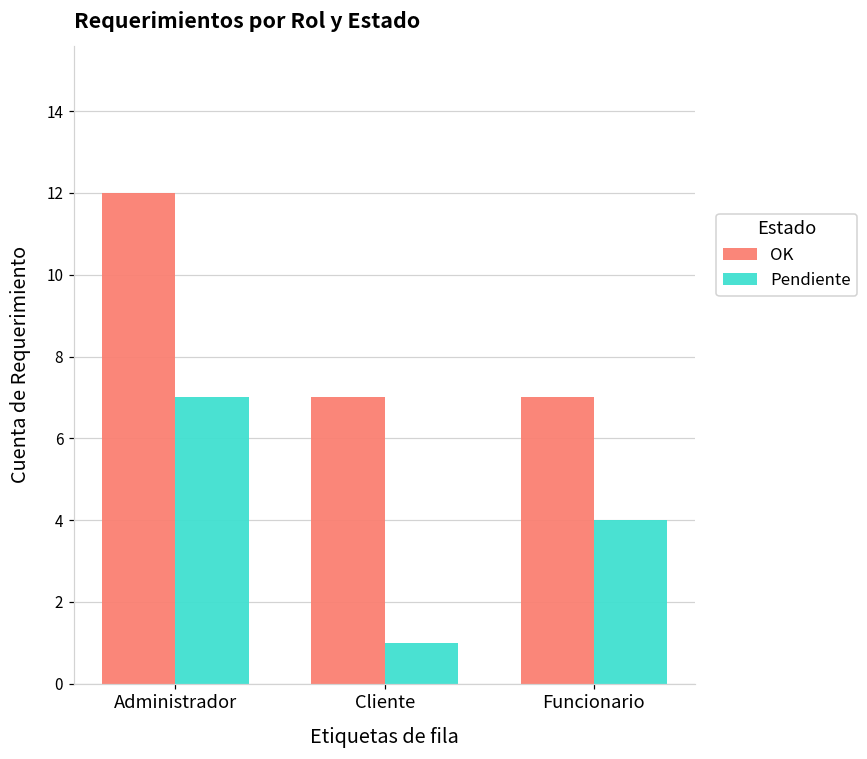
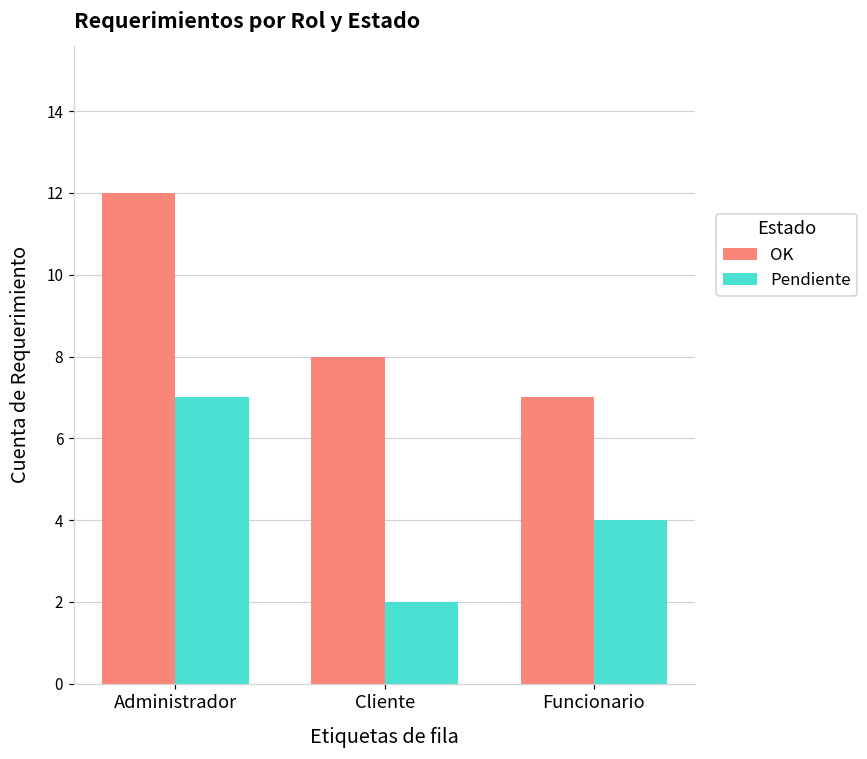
  {
    "OK": {
      "Administrador": 12,
-     "Cliente": 7,
+     "Cliente": 8,
      "Funcionario": 7
    },
    "Pendiente": {
      "Administrador": 7,
-     "Cliente": 1,
+     "Cliente": 2,
      "Funcionario": 4
    }
  }
